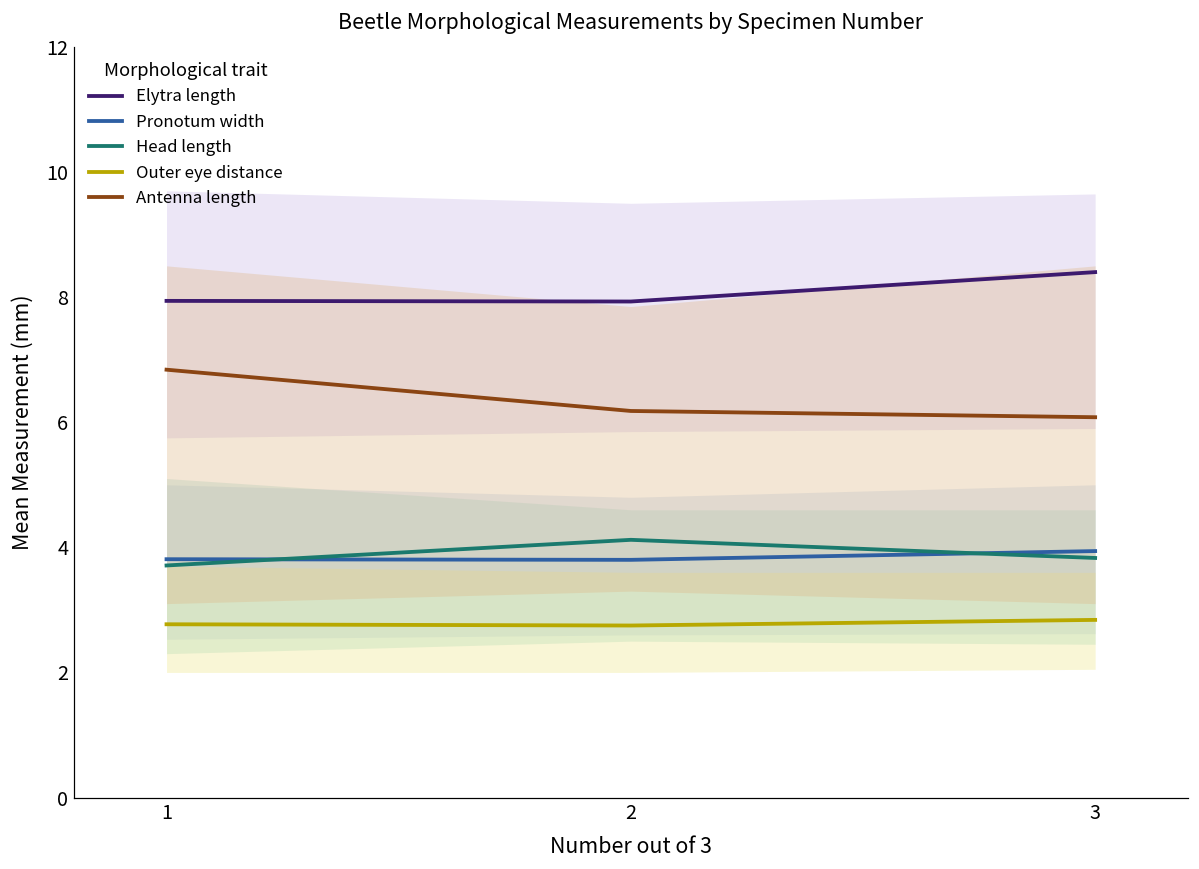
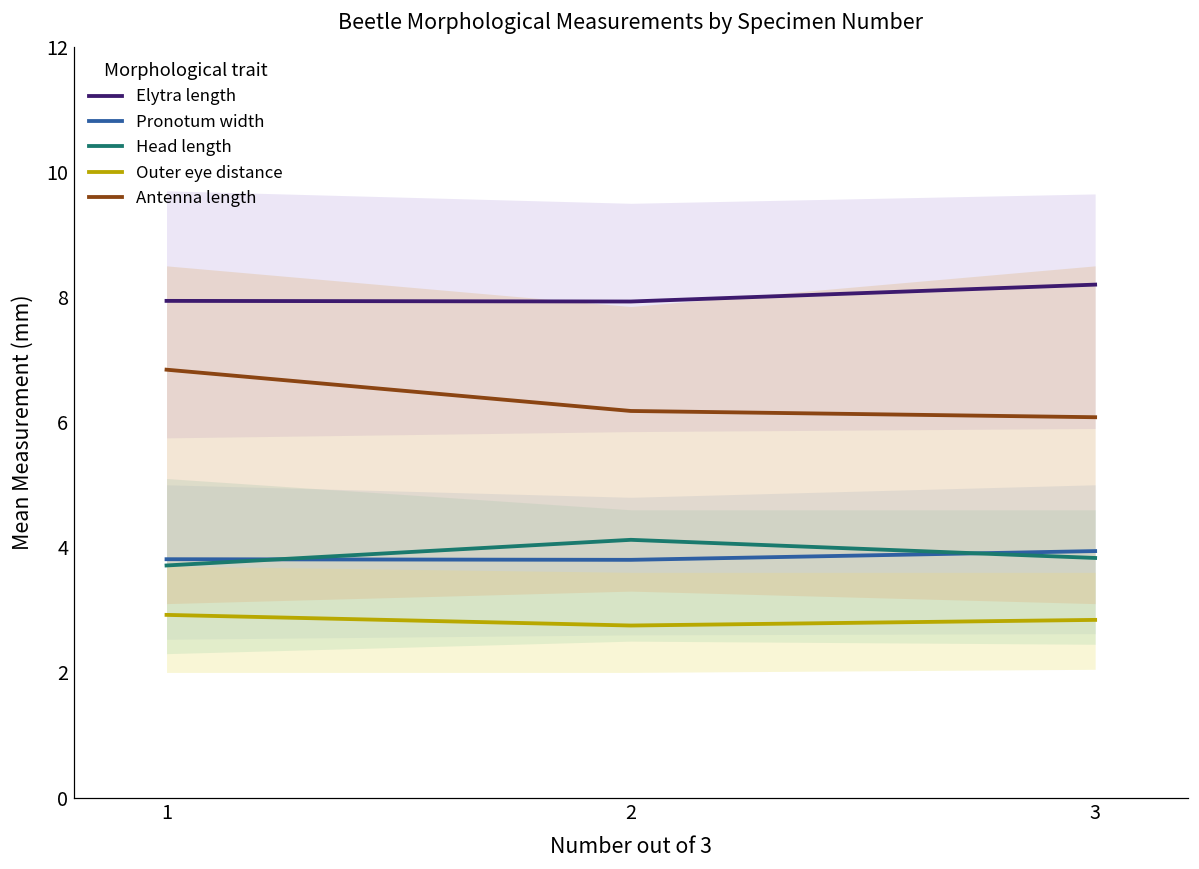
  {
    "Elytra length": {
      "1": 7.9,
      "2": 7.9,
-     "3": 8.4
+     "3": 8.2
    },
    "Pronotum width": {
      "1": 3.8,
      "2": 3.8,
      "3": 3.9
    },
    "Head length": {
      "2": 4.1,
      "3": 3.8
    },
    "Outer eye distance": {
-     "1": 2.8,
+     "1": 2.9,
      "2": 2.8,
      "3": 2.8
    },
    "Antenna length": {
      "1": 6.8,
      "2": 6.2,
      "3": 6.1
    }
  }
